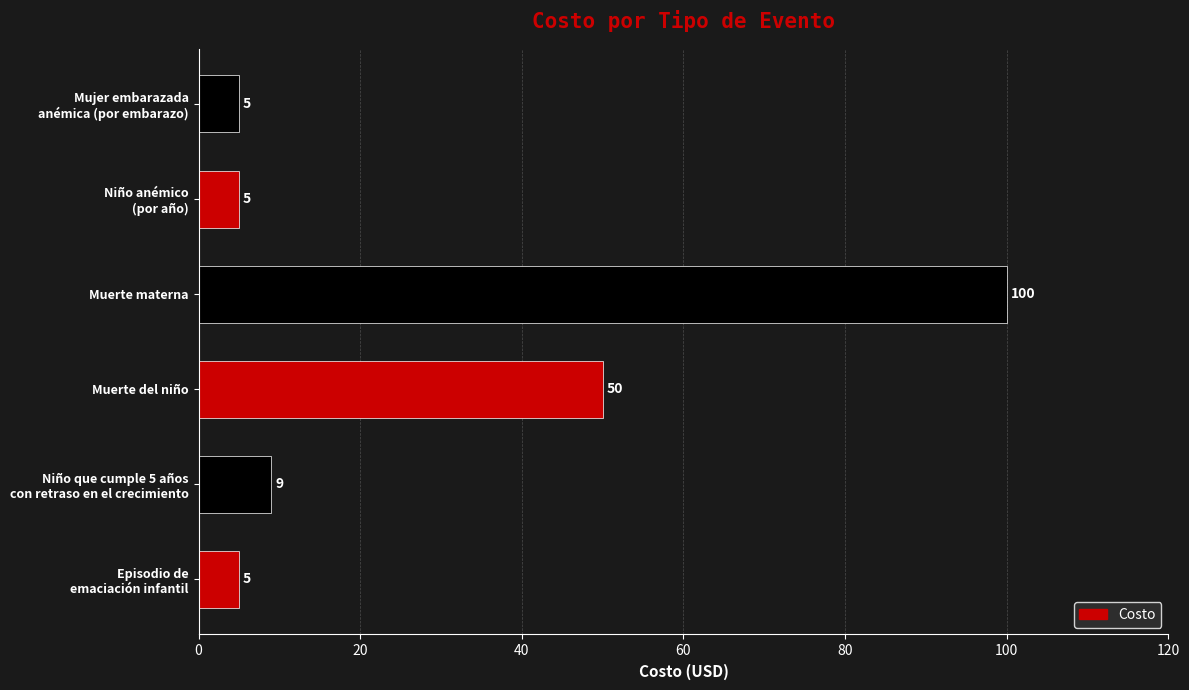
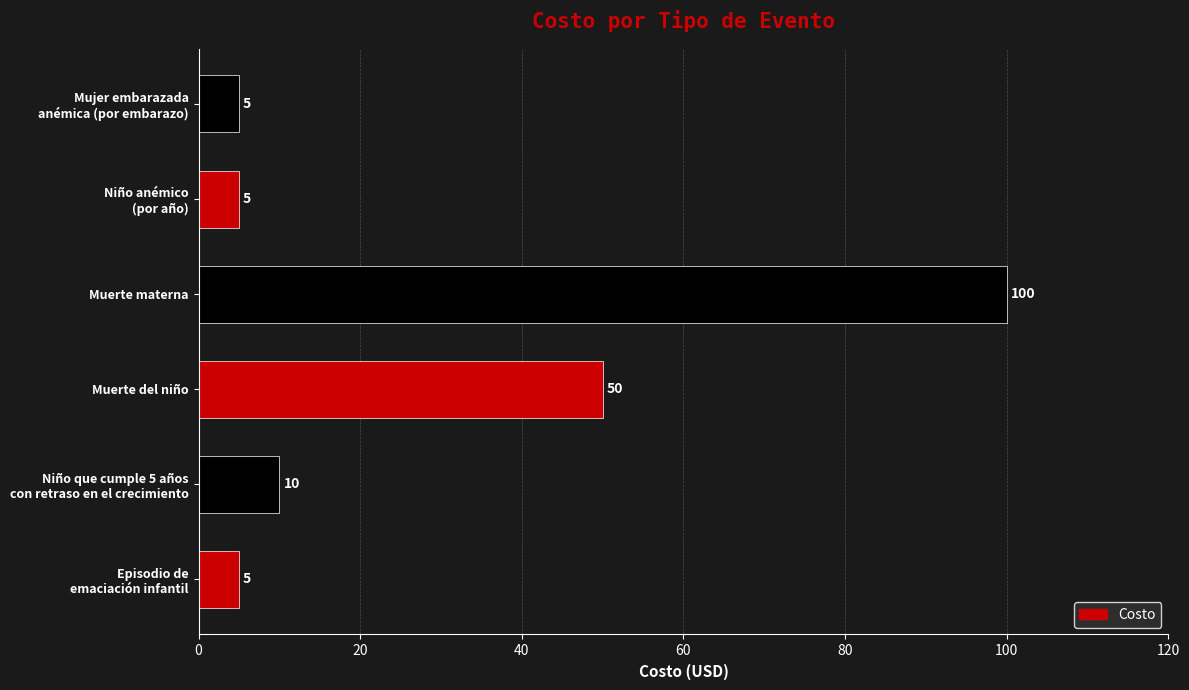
  {
    "Mujer embarazada anémica (por embarazo)": 5,
    "Niño anémico (por año)": 5,
    "Muerte materna": 100,
    "Muerte del niño": 50,
-   "Niño que cumple 5 años con retraso en el crecimiento": 9,
+   "Niño que cumple 5 años con retraso en el crecimiento": 10,
    "Episodio de emaciación infantil": 5
  }
